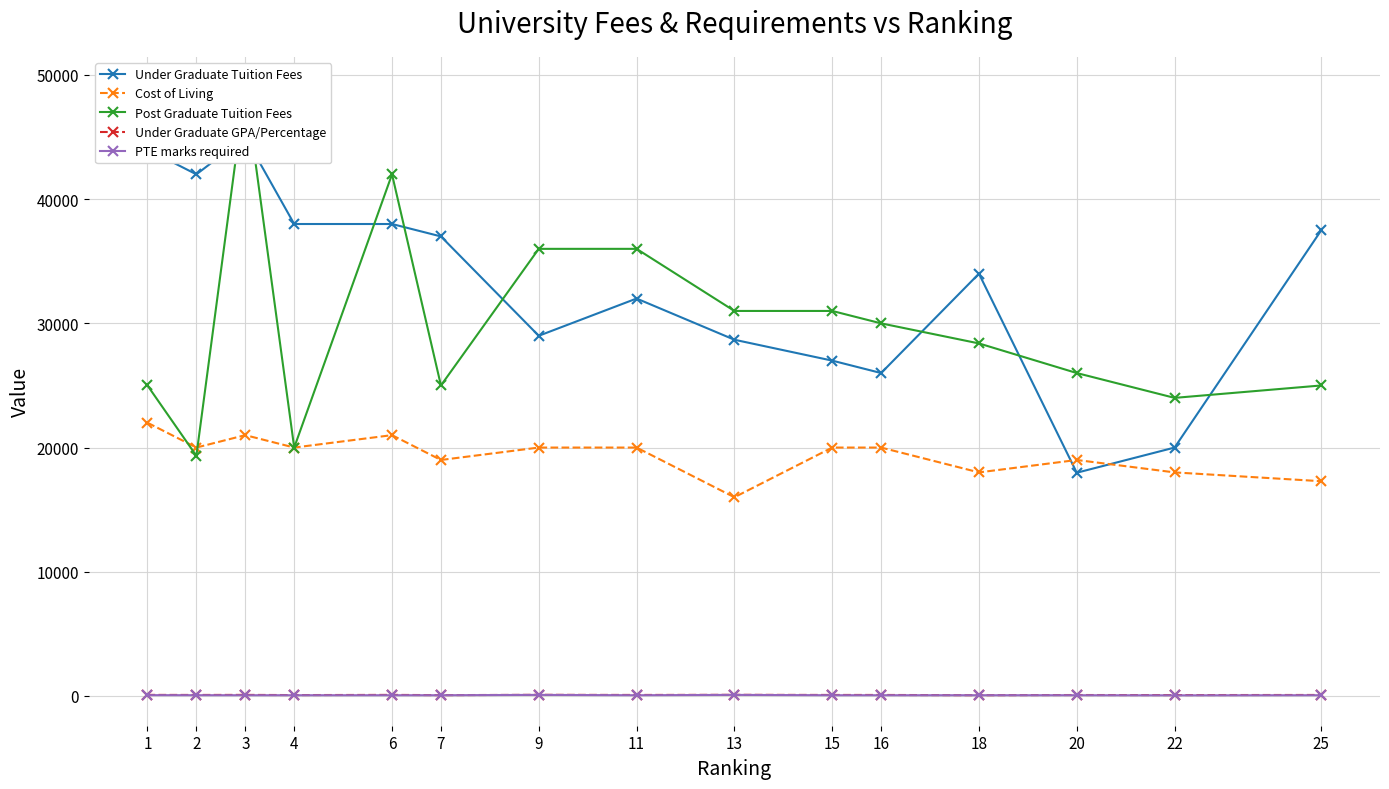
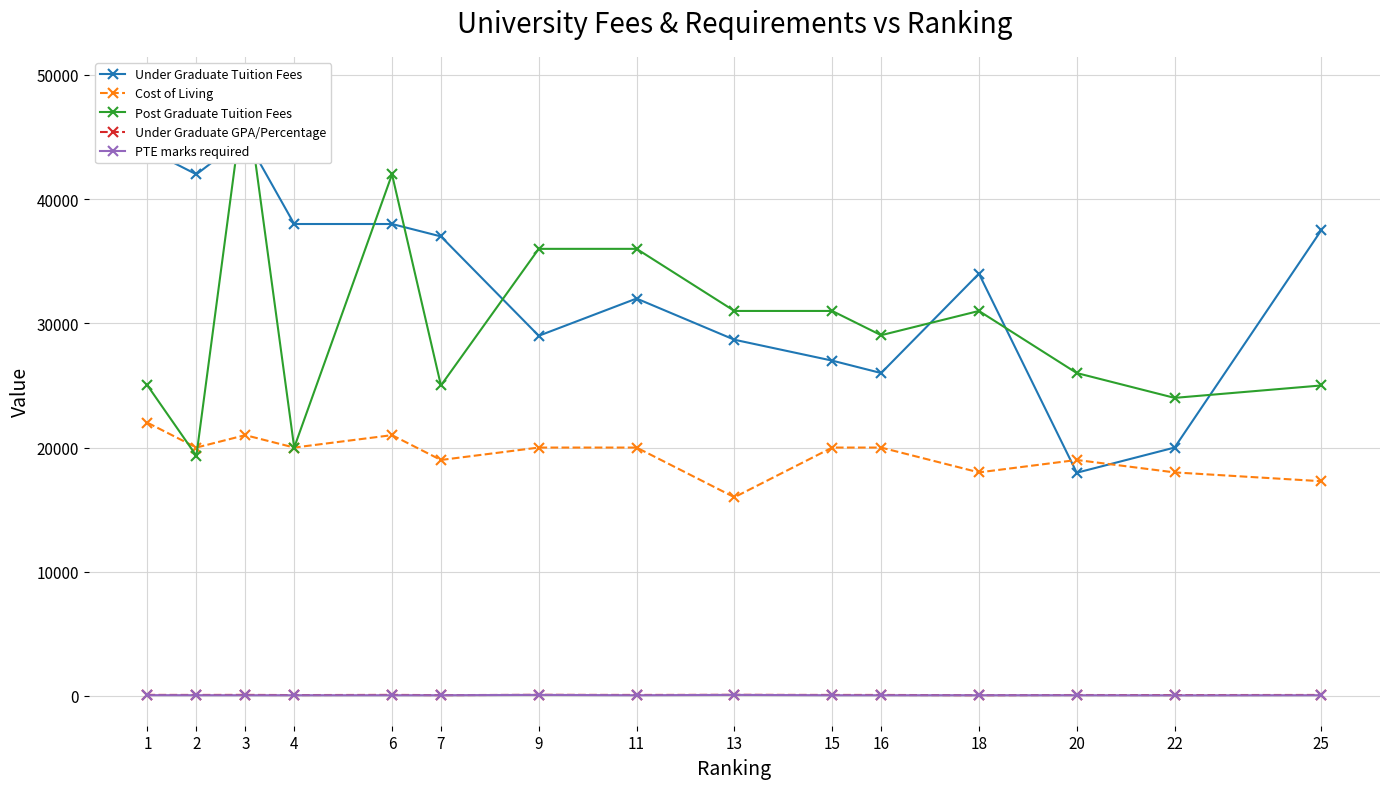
  {
    "Under Graduate Tuition Fees": {
      "2": 42000,
      "4": 38000,
      "6": 38000,
      "7": 37000,
      "9": 29000,
      "11": 32000,
      "13": 28700,
      "15": 27000,
      "16": 26000,
      "18": 34000,
      "20": 18000,
      "22": 20000,
      "25": 37500
    },
    "Cost of Living": {
      "1": 22000,
      "2": 20000,
      "3": 21000,
      "6": 21000,
      "7": 19000,
      "9": 20000,
      "11": 20000,
      "13": 16000,
      "15": 20000,
      "16": 20000,
      "18": 18000,
      "20": 19000,
      "22": 18000,
      "25": 17300
    },
    "Post Graduate Tuition Fees": {
      "1": 25000,
      "2": 19300,
      "6": 42000,
      "7": 25000,
      "9": 36000,
      "11": 36000,
      "13": 31000,
      "15": 31000,
-     "16": 30000,
-     "18": 28400,
+     "16": 29000,
+     "18": 31000,
      "20": 26000,
      "22": 24000,
      "25": 25000
    },
    "PTE marks required": {
      "1": 100,
      "2": 100,
      "3": 100,
      "4": 100,
      "6": 100,
      "7": 100,
      "9": 100,
      "11": 100,
      "13": 100,
      "15": 100,
      "16": 100,
      "18": 100,
      "20": 100,
      "22": 100,
      "25": 100
    }
  }
